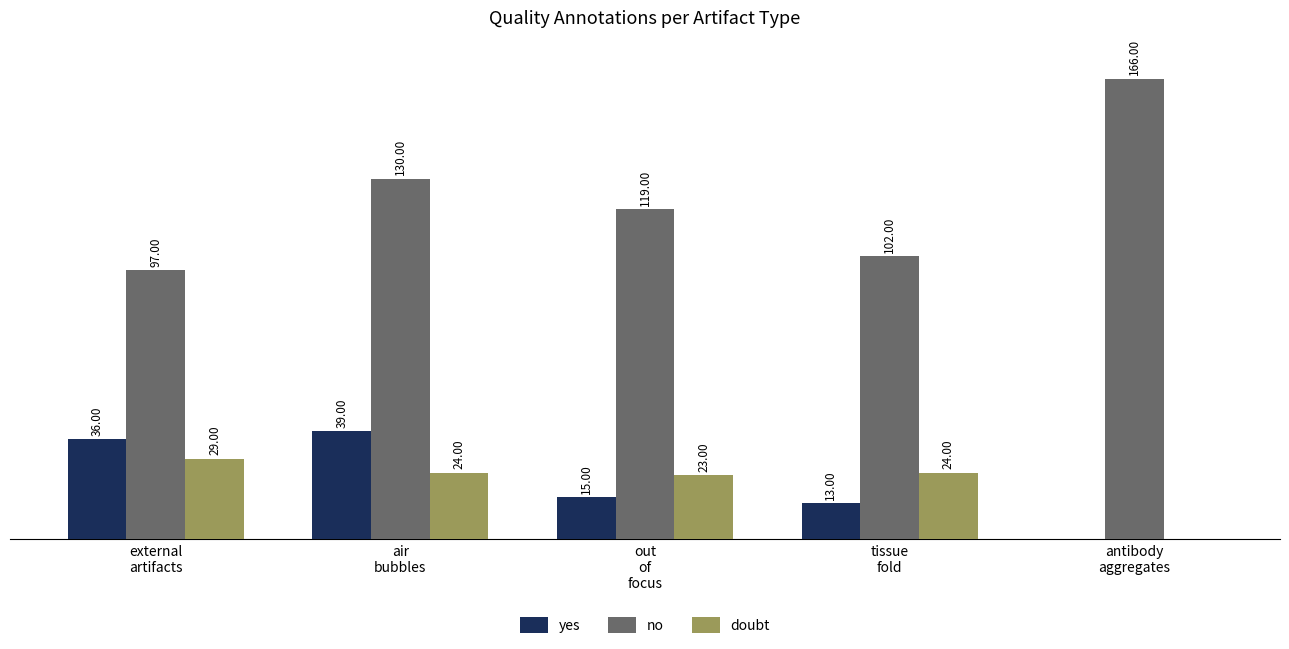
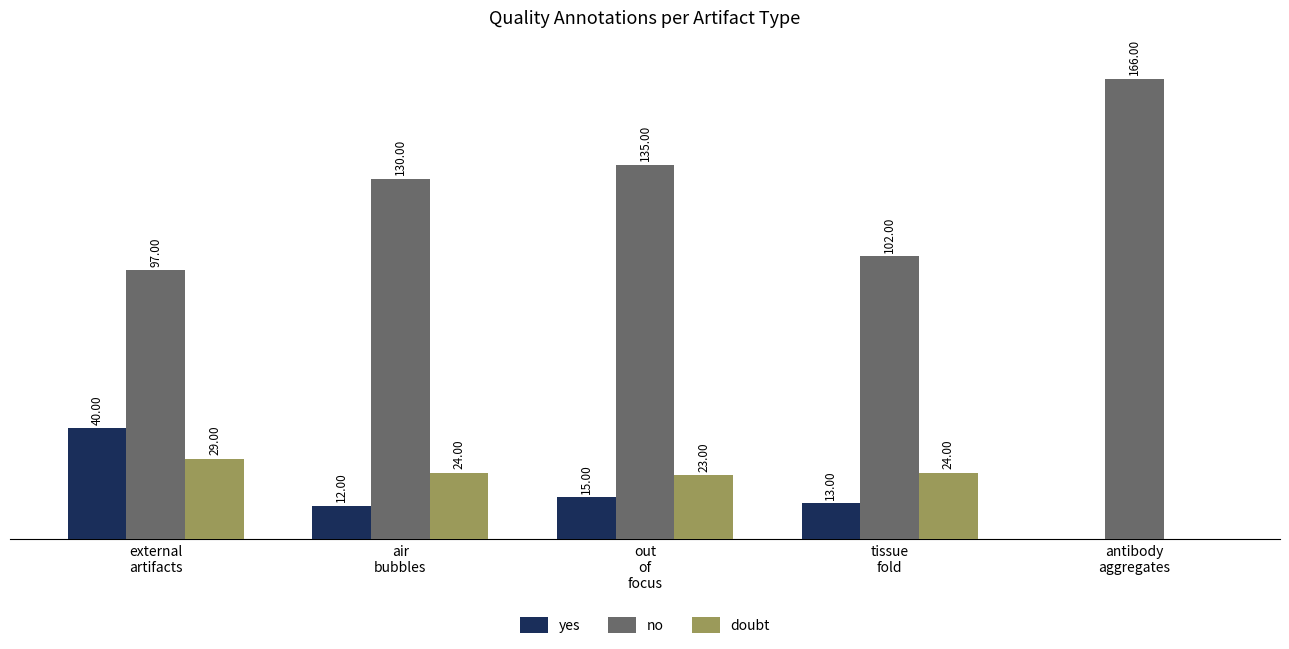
  {
    "yes": {
-     "external artifacts": 36.00,
-     "air bubbles": 39.00,
+     "external artifacts": 40.00,
+     "air bubbles": 12.00,
      "out of focus": 15.00,
      "tissue fold": 13.00
    },
    "no": {
      "external artifacts": 97.00,
      "air bubbles": 130.00,
-     "out of focus": 119.00,
+     "out of focus": 135.00,
      "tissue fold": 102.00,
      "antibody aggregates": 166.00
    },
    "doubt": {
      "external artifacts": 29.00,
      "air bubbles": 24.00,
      "out of focus": 23.00,
      "tissue fold": 24.00
    }
  }
